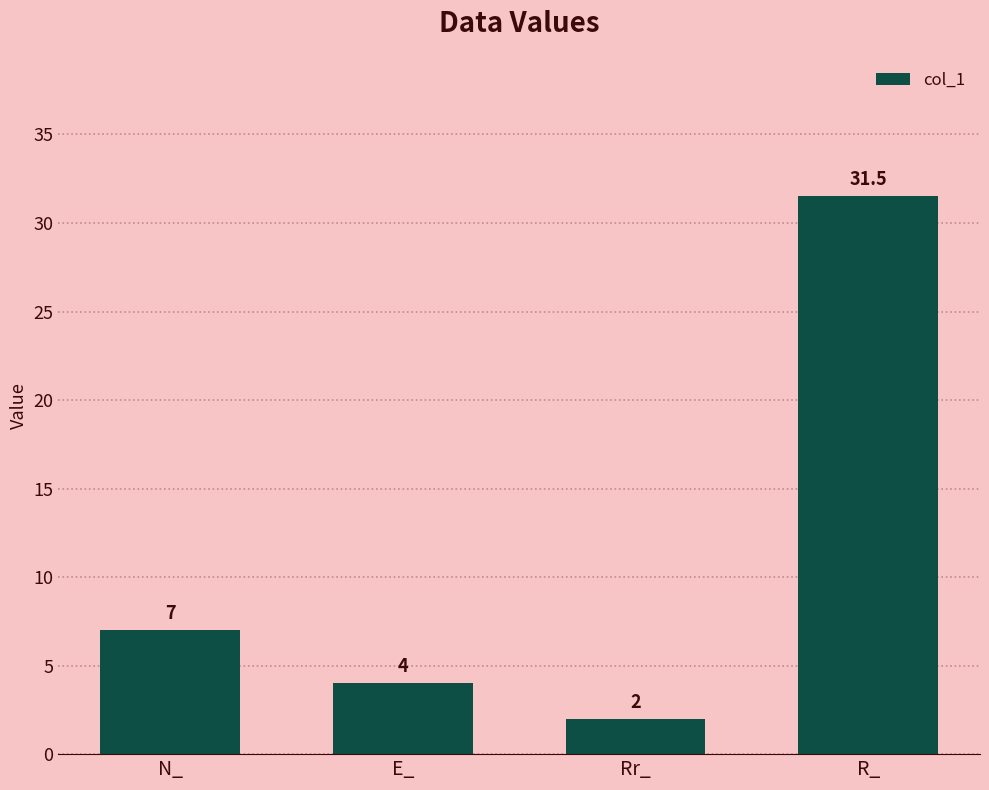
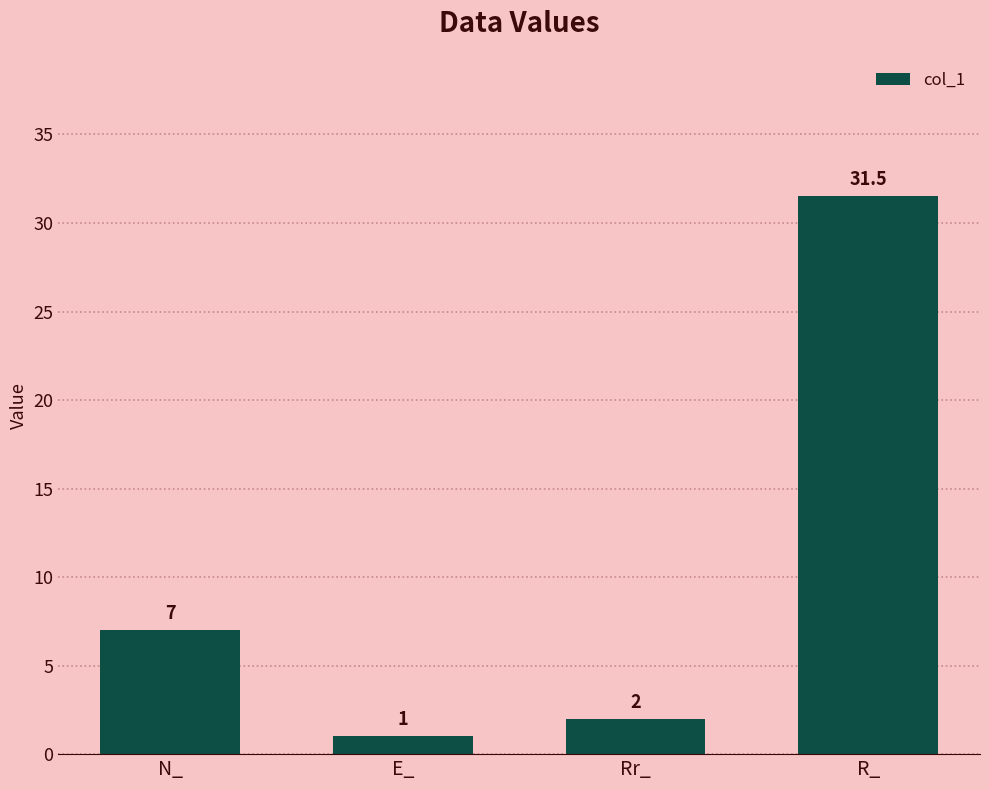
  {
    "N_": 7,
-   "E_": 4,
+   "E_": 1,
    "Rr_": 2,
    "R_": 31.5
  }
